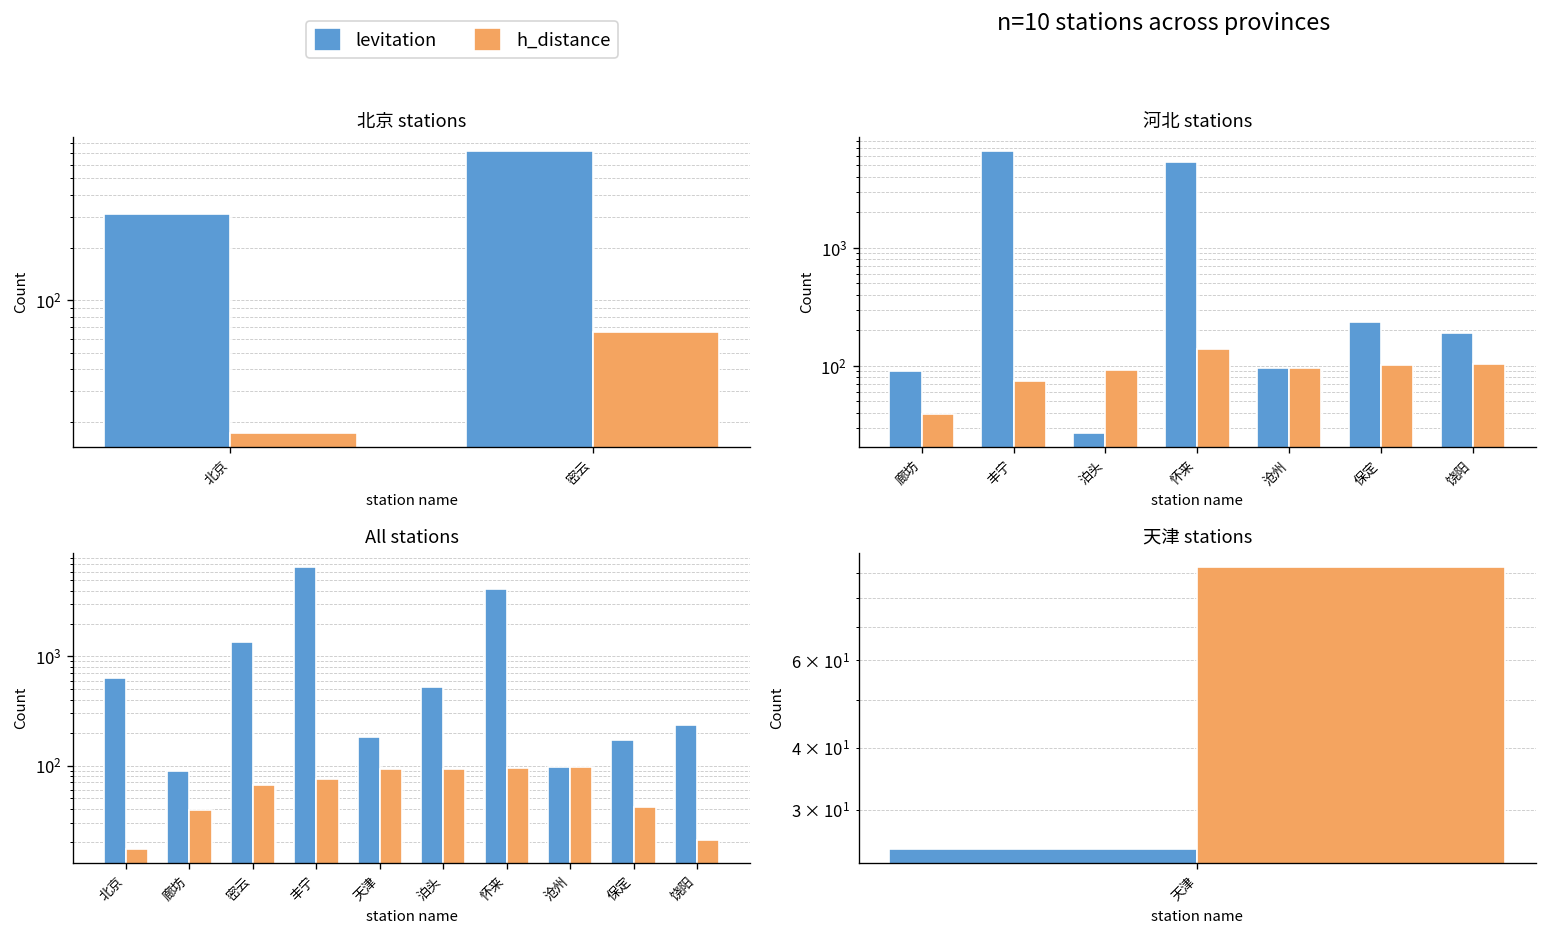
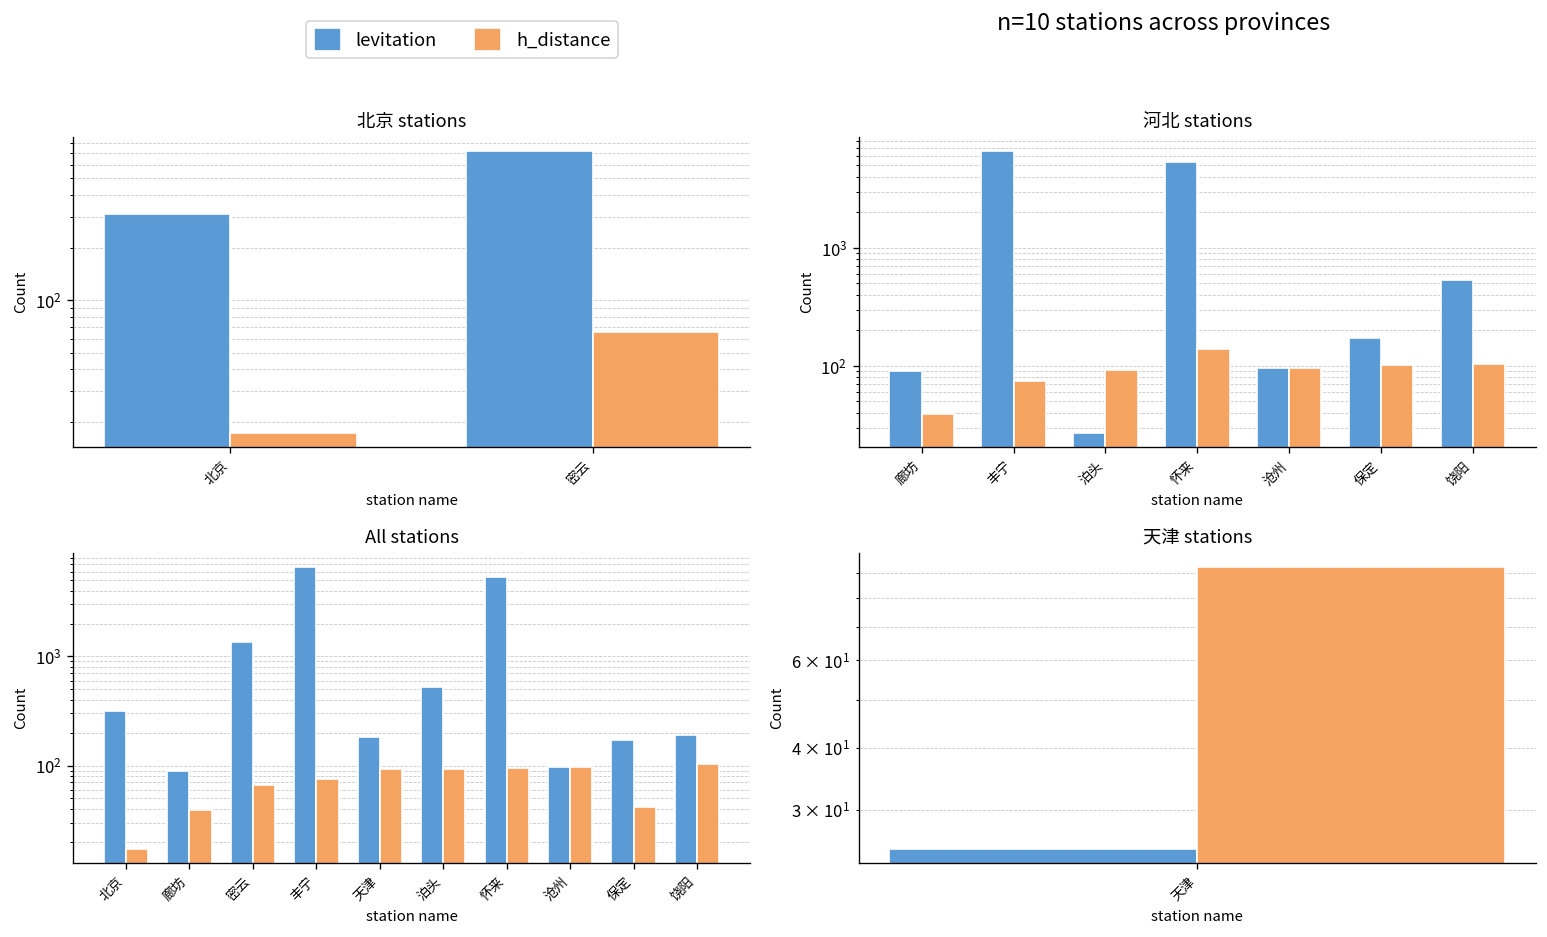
  {
    "河北 stations": {
      "levitation": {
        "廊坊": 90,
        "丰宁": 7000,
        "泊头": 27,
        "怀来": 5000,
        "沧州": 100,
-       "保定": 240,
-       "饶阳": 190
+       "保定": 170,
+       "饶阳": 500
      },
      "h_distance": {
        "廊坊": 39,
        "丰宁": 70,
        "泊头": 90,
        "怀来": 140,
        "沧州": 100,
        "保定": 100,
        "饶阳": 100
      }
    },
    "All stations": {
      "levitation": {
-       "北京": 600,
+       "北京": 310,
        "廊坊": 90,
        "密云": 1400,
        "丰宁": 7000,
        "天津": 180,
        "泊头": 500,
-       "怀来": 4000,
+       "怀来": 5000,
        "沧州": 100,
        "保定": 170,
-       "饶阳": 230
+       "饶阳": 190
      },
      "h_distance": {
        "北京": 17,
        "廊坊": 39,
        "密云": 70,
        "丰宁": 70,
        "天津": 90,
        "泊头": 90,
        "怀来": 90,
        "沧州": 100,
        "保定": 40,
-       "饶阳": 21
+       "饶阳": 100
      }
    }
  }
